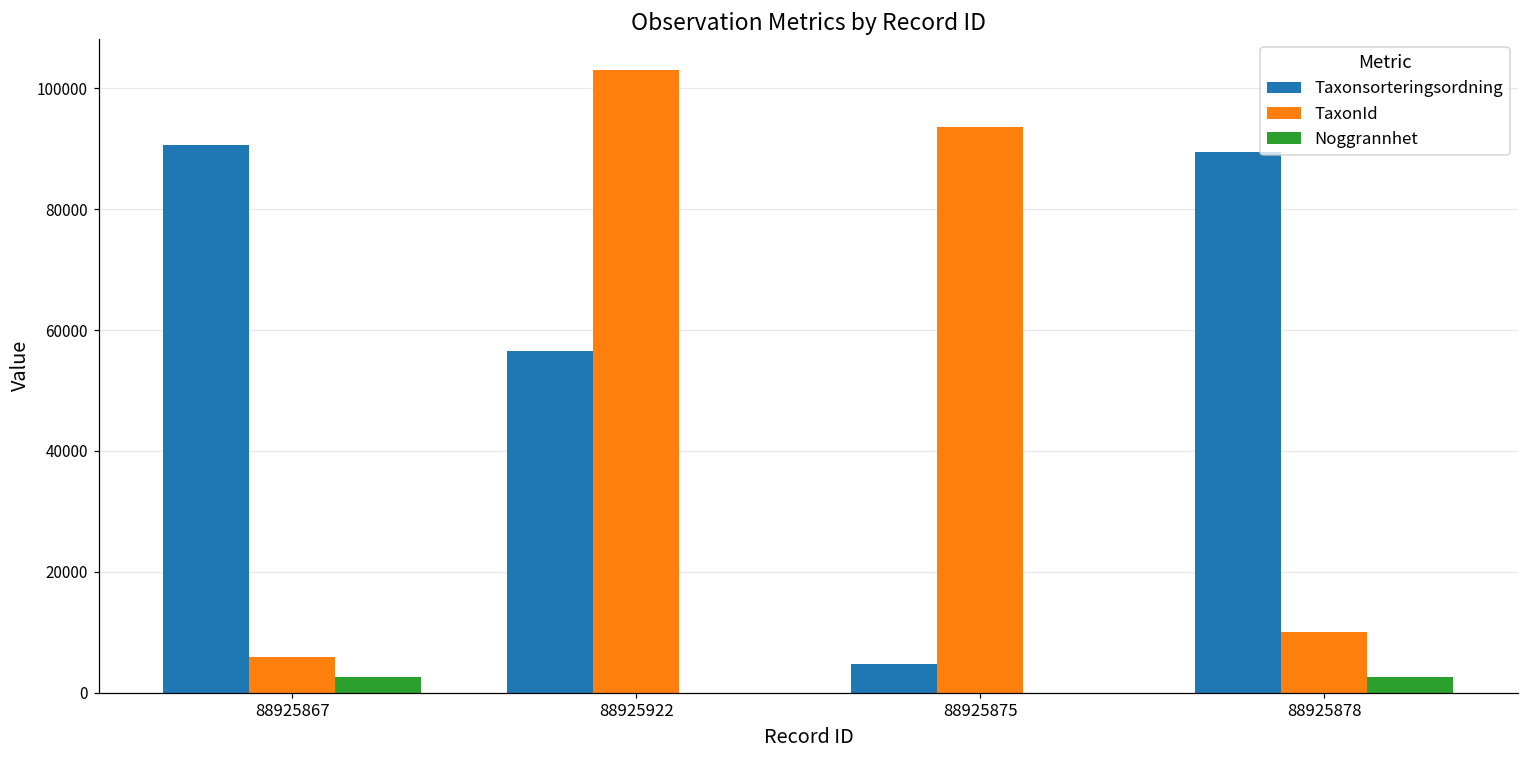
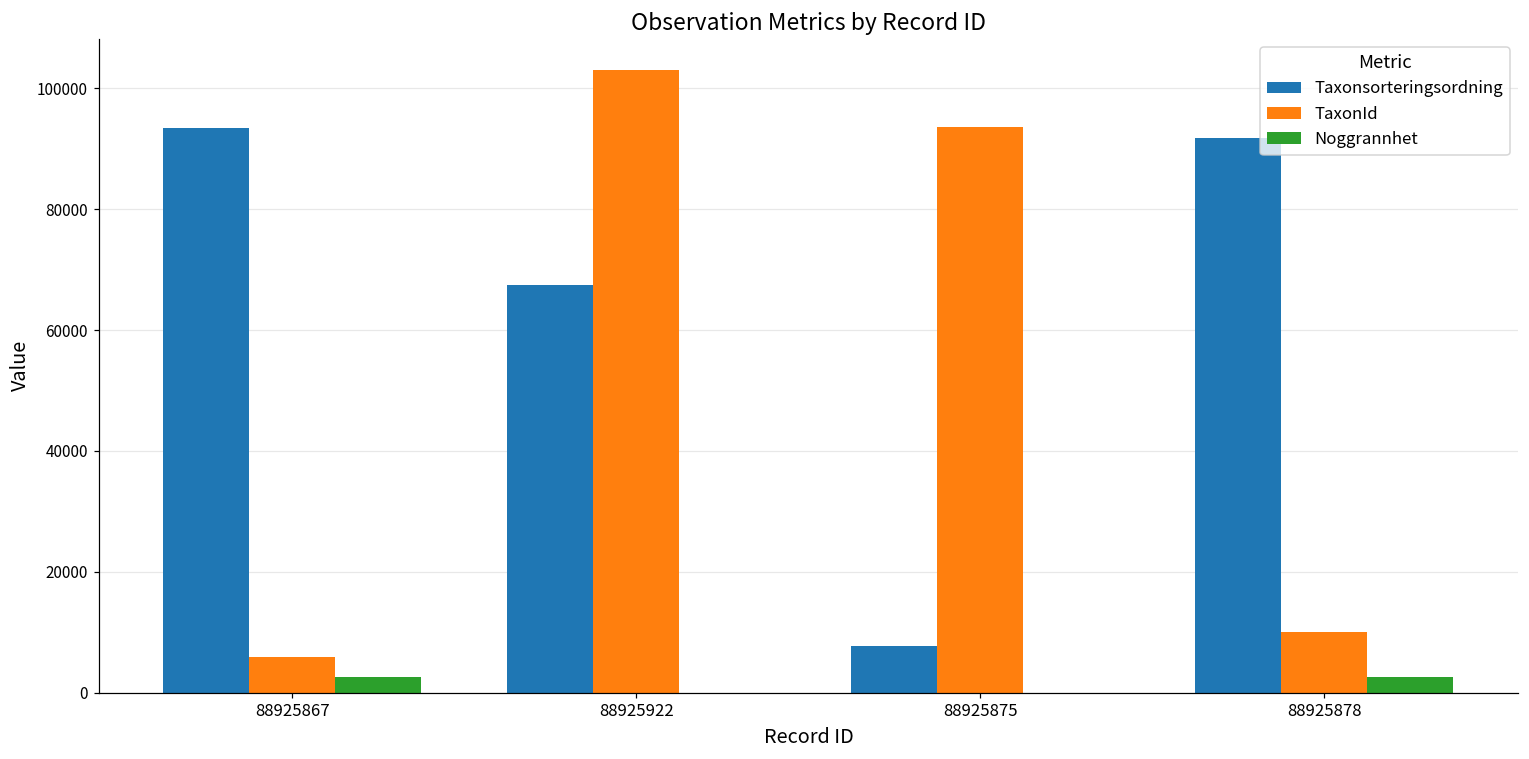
  {
    "Taxonsorteringsordning": {
-     "88925867": 91000,
-     "88925922": 57000,
-     "88925875": 5000,
-     "88925878": 89000
+     "88925867": 93000,
+     "88925922": 67000,
+     "88925875": 8000,
+     "88925878": 92000
    },
    "TaxonId": {
      "88925867": 6000,
      "88925922": 103000,
      "88925875": 94000,
      "88925878": 10000
    },
    "Noggrannhet": {
      "88925867": 3000,
      "88925878": 3000
    }
  }
